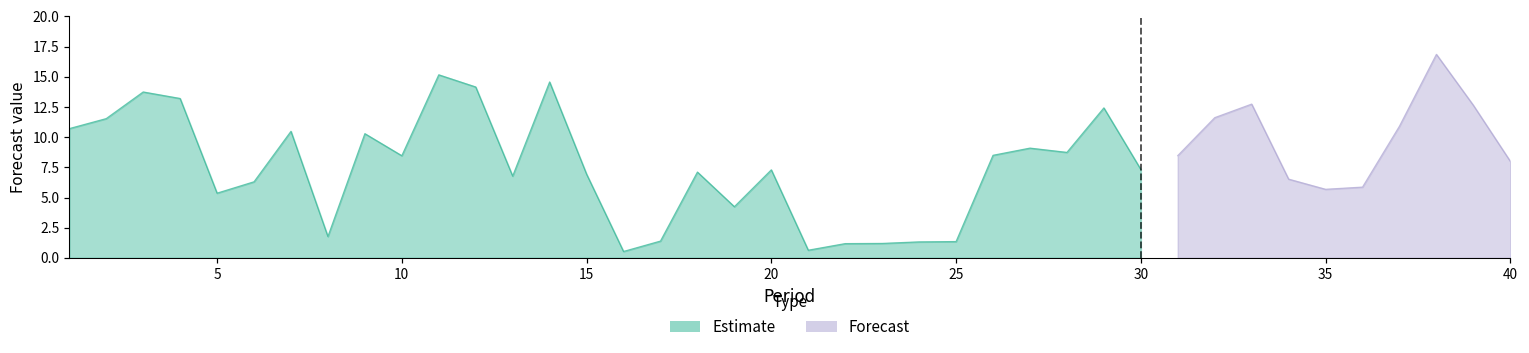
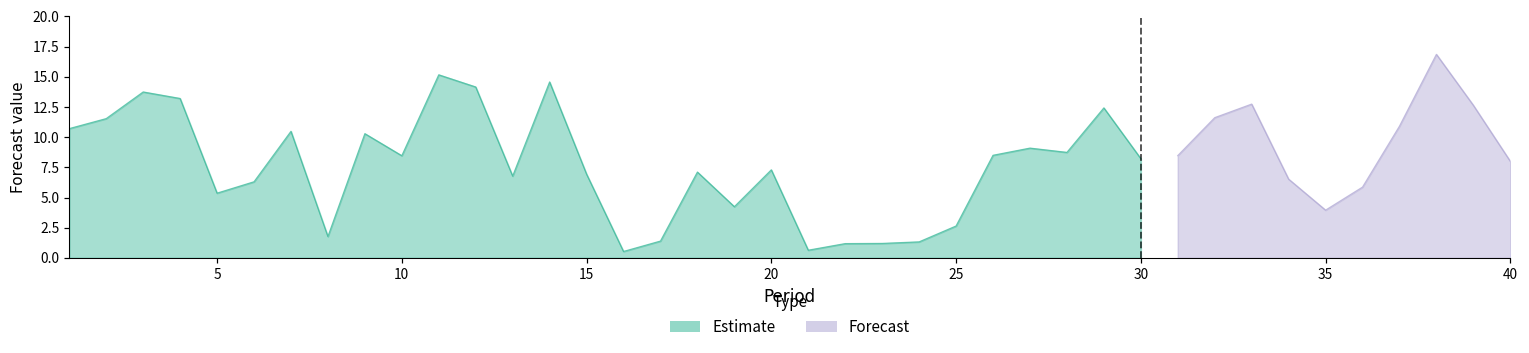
  {
    "Estimate": {
      "5": 5.4,
      "10": 8.5,
      "15": 6.9,
      "20": 7.3,
-     "25": 1.4,
-     "30": 7.3
+     "25": 2.6,
+     "30": 8.2
    },
    "Forecast": {
-     "35": 5.7,
+     "35": 4.0,
      "40": 8.0
    }
  }
